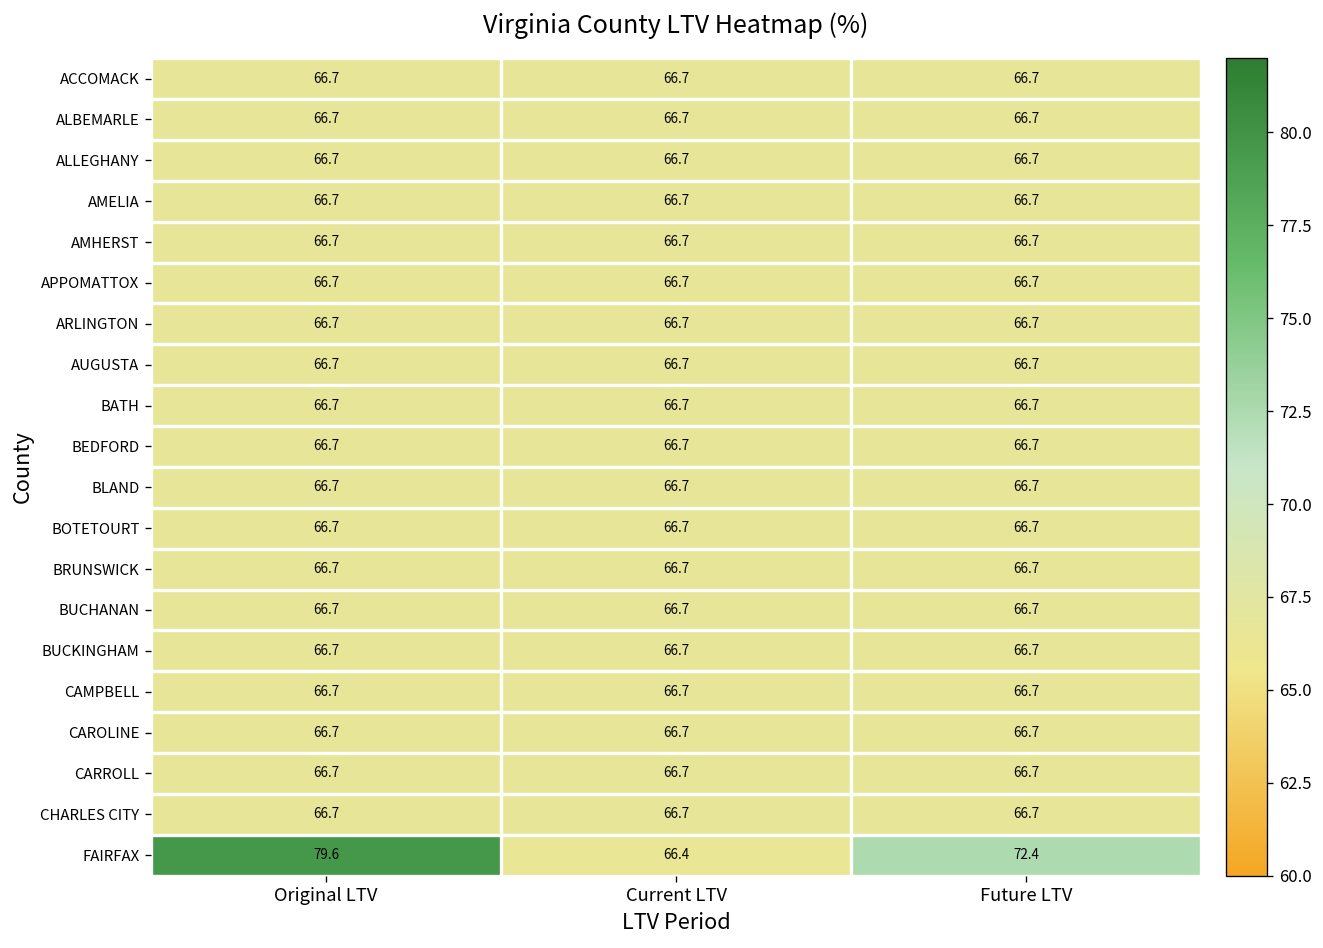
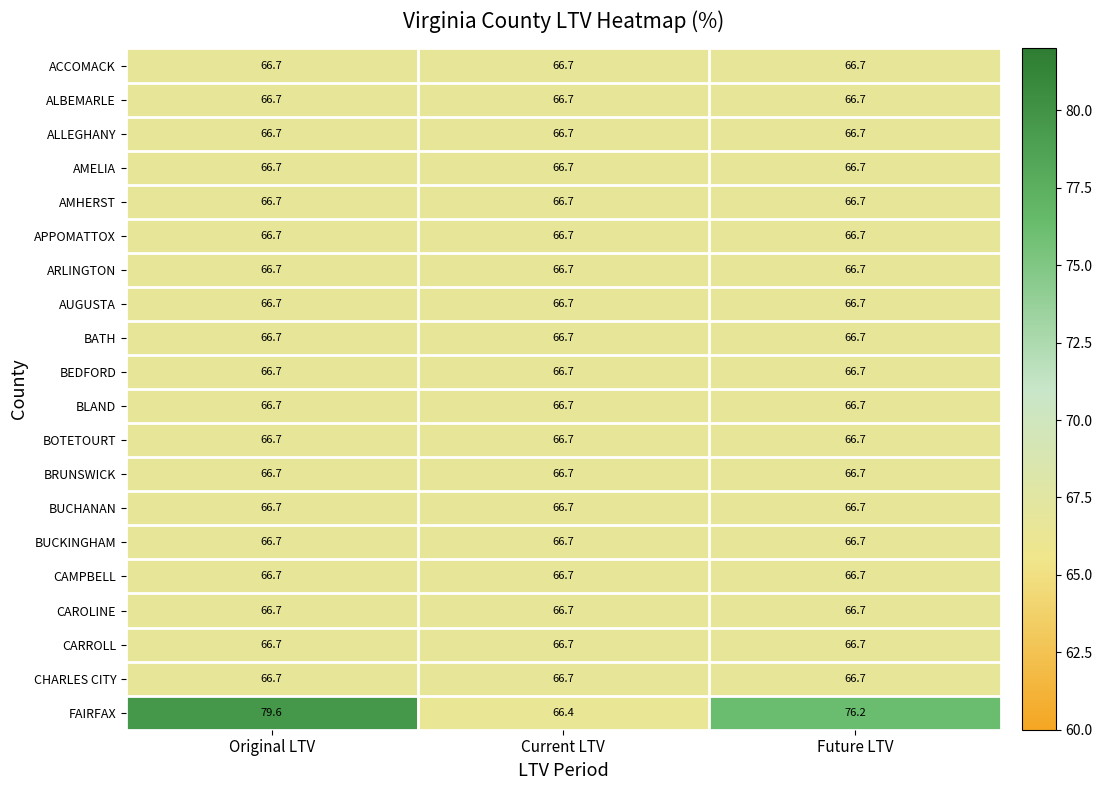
  {
    "ACCOMACK": {
      "Original LTV": 66.7,
      "Current LTV": 66.7,
      "Future LTV": 66.7
    },
    "ALBEMARLE": {
      "Original LTV": 66.7,
      "Current LTV": 66.7,
      "Future LTV": 66.7
    },
    "ALLEGHANY": {
      "Original LTV": 66.7,
      "Current LTV": 66.7,
      "Future LTV": 66.7
    },
    "AMELIA": {
      "Original LTV": 66.7,
      "Current LTV": 66.7,
      "Future LTV": 66.7
    },
    "AMHERST": {
      "Original LTV": 66.7,
      "Current LTV": 66.7,
      "Future LTV": 66.7
    },
    "APPOMATTOX": {
      "Original LTV": 66.7,
      "Current LTV": 66.7,
      "Future LTV": 66.7
    },
    "ARLINGTON": {
      "Original LTV": 66.7,
      "Current LTV": 66.7,
      "Future LTV": 66.7
    },
    "AUGUSTA": {
      "Original LTV": 66.7,
      "Current LTV": 66.7,
      "Future LTV": 66.7
    },
    "BATH": {
      "Original LTV": 66.7,
      "Current LTV": 66.7,
      "Future LTV": 66.7
    },
    "BEDFORD": {
      "Original LTV": 66.7,
      "Current LTV": 66.7,
      "Future LTV": 66.7
    },
    "BLAND": {
      "Original LTV": 66.7,
      "Current LTV": 66.7,
      "Future LTV": 66.7
    },
    "BOTETOURT": {
      "Original LTV": 66.7,
      "Current LTV": 66.7,
      "Future LTV": 66.7
    },
    "BRUNSWICK": {
      "Original LTV": 66.7,
      "Current LTV": 66.7,
      "Future LTV": 66.7
    },
    "BUCHANAN": {
      "Original LTV": 66.7,
      "Current LTV": 66.7,
      "Future LTV": 66.7
    },
    "BUCKINGHAM": {
      "Original LTV": 66.7,
      "Current LTV": 66.7,
      "Future LTV": 66.7
    },
    "CAMPBELL": {
      "Original LTV": 66.7,
      "Current LTV": 66.7,
      "Future LTV": 66.7
    },
    "CAROLINE": {
      "Original LTV": 66.7,
      "Current LTV": 66.7,
      "Future LTV": 66.7
    },
    "CARROLL": {
      "Original LTV": 66.7,
      "Current LTV": 66.7,
      "Future LTV": 66.7
    },
    "CHARLES CITY": {
      "Original LTV": 66.7,
      "Current LTV": 66.7,
      "Future LTV": 66.7
    },
    "FAIRFAX": {
      "Original LTV": 79.6,
      "Current LTV": 66.4,
-     "Future LTV": 72.4
+     "Future LTV": 76.2
    }
  }
